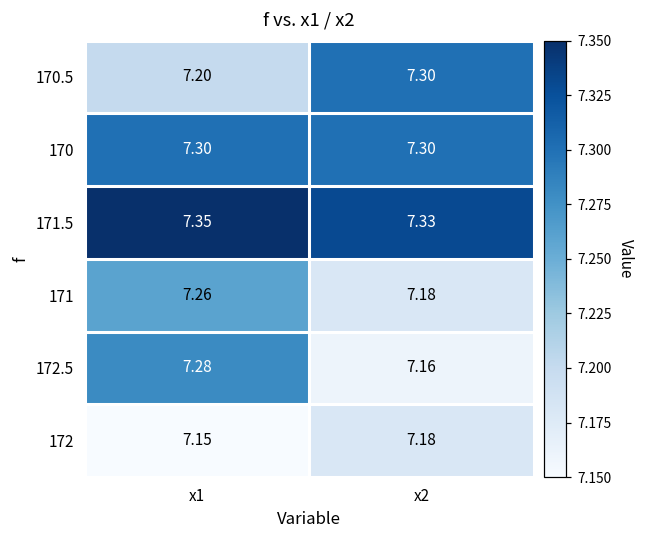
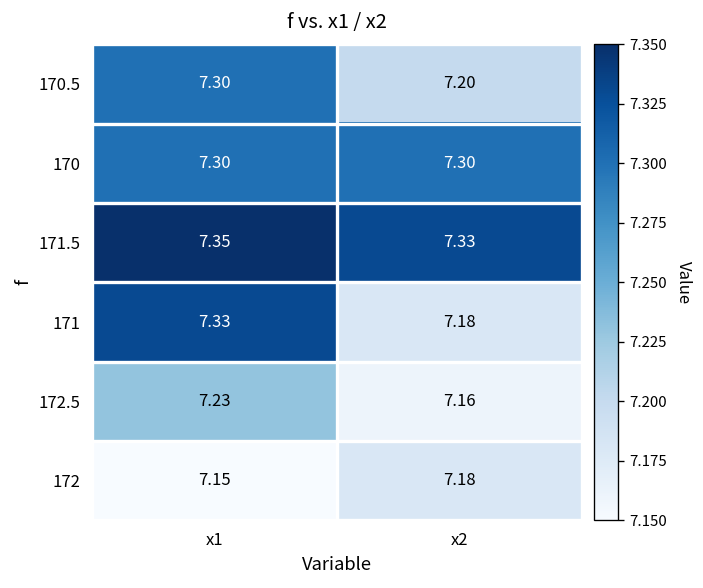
  {
    "170.5": {
-     "x1": 7.20,
-     "x2": 7.30
+     "x1": 7.30,
+     "x2": 7.20
    },
    "170": {
      "x1": 7.30,
      "x2": 7.30
    },
    "171.5": {
      "x1": 7.35,
      "x2": 7.33
    },
    "171": {
-     "x1": 7.26,
+     "x1": 7.33,
      "x2": 7.18
    },
    "172.5": {
-     "x1": 7.28,
+     "x1": 7.23,
      "x2": 7.16
    },
    "172": {
      "x1": 7.15,
      "x2": 7.18
    }
  }
